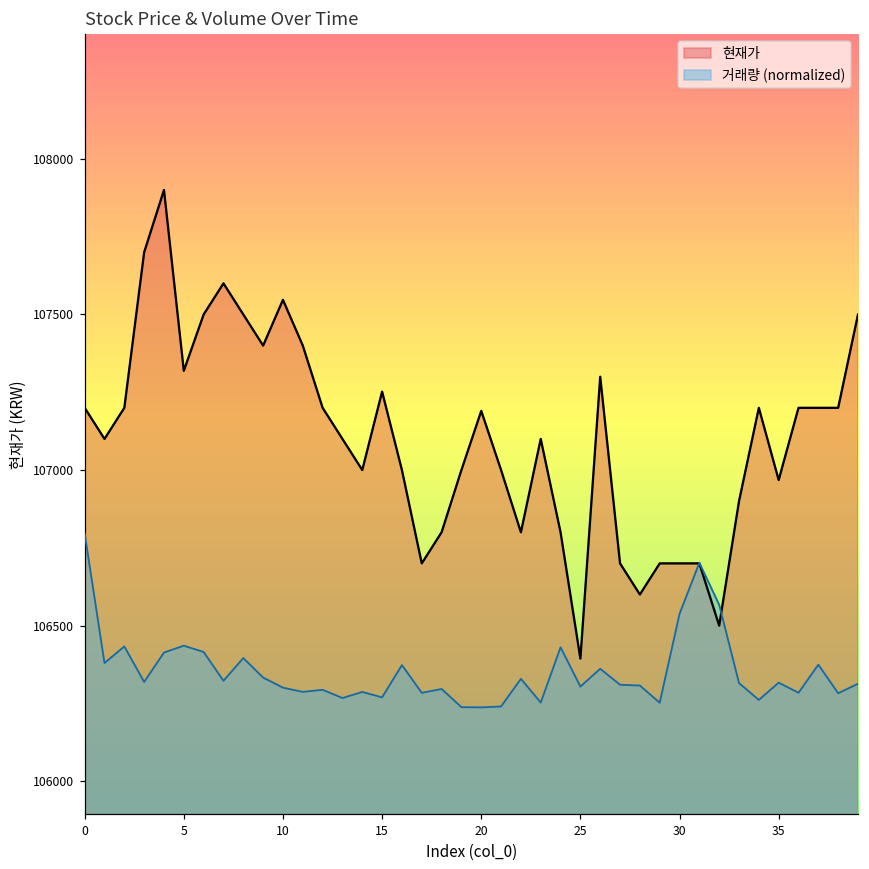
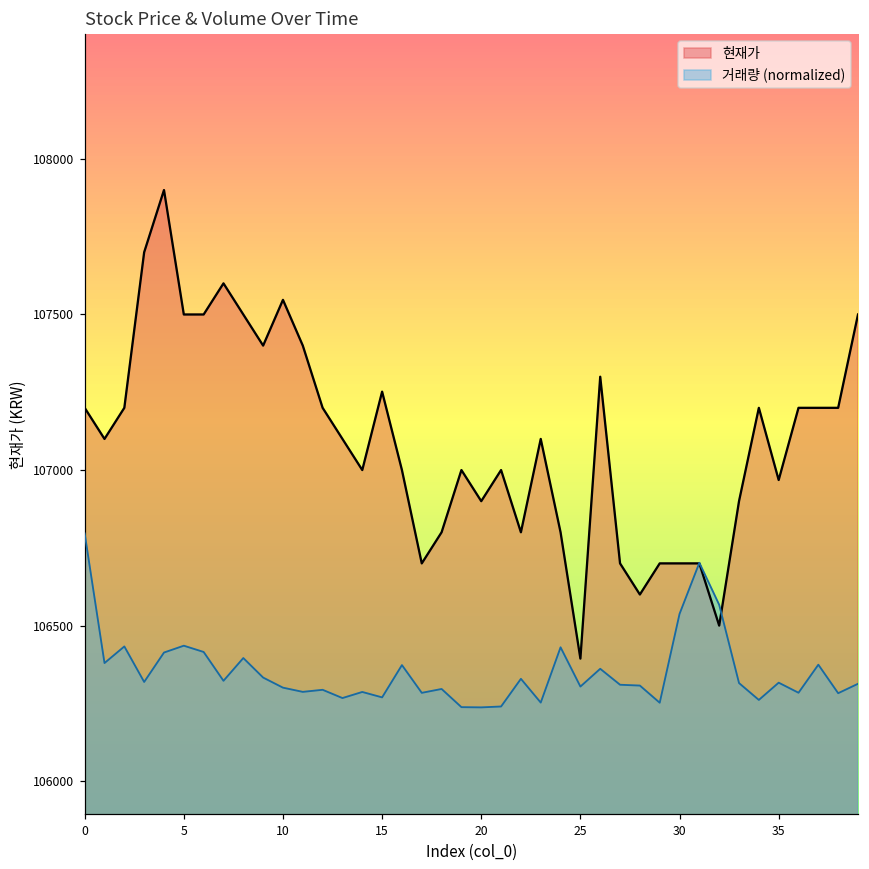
  {
    "현재가": {
      "0": 107200,
-     "5": 107320,
+     "5": 107500,
      "10": 107550,
      "15": 107250,
-     "20": 107190,
+     "20": 106900,
      "25": 106390,
      "30": 106700,
      "35": 106970
    },
    "거래량 (normalized)": {
      "0": 106800,
      "5": 106440,
      "10": 106300,
      "15": 106270,
      "20": 106240,
      "25": 106300,
      "30": 106540,
      "35": 106320
    }
  }
